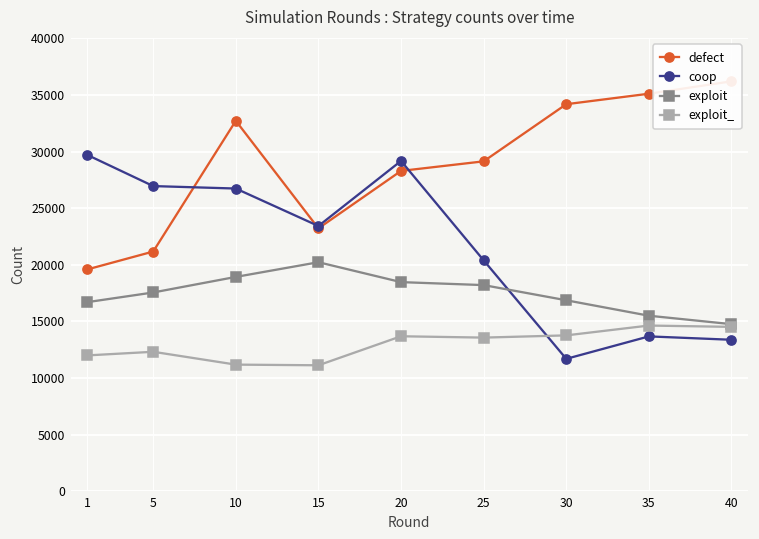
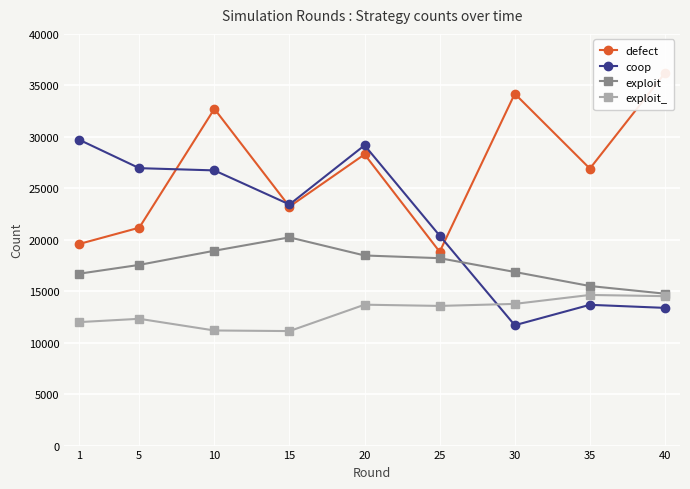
  {
    "defect": {
      "1": 19600,
      "5": 21200,
      "10": 32700,
      "20": 28300,
-     "25": 29100,
+     "25": 18800,
      "30": 34200,
-     "35": 35100
+     "35": 26900
    },
    "coop": {
      "1": 29700,
      "5": 27000,
      "10": 26700,
      "20": 29200,
      "25": 20400,
      "30": 11700,
      "35": 13700,
      "40": 13400
    }
  }
